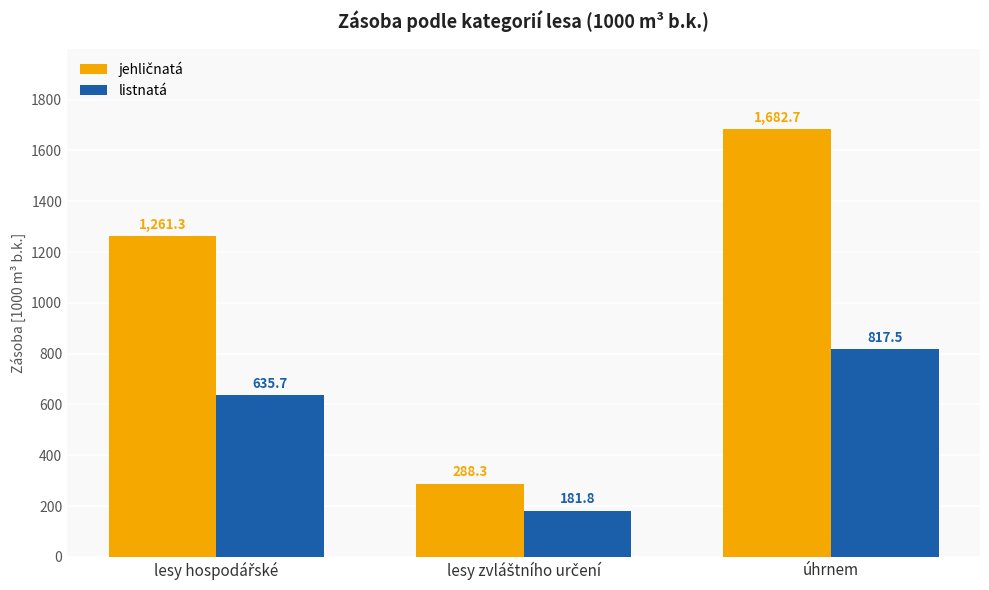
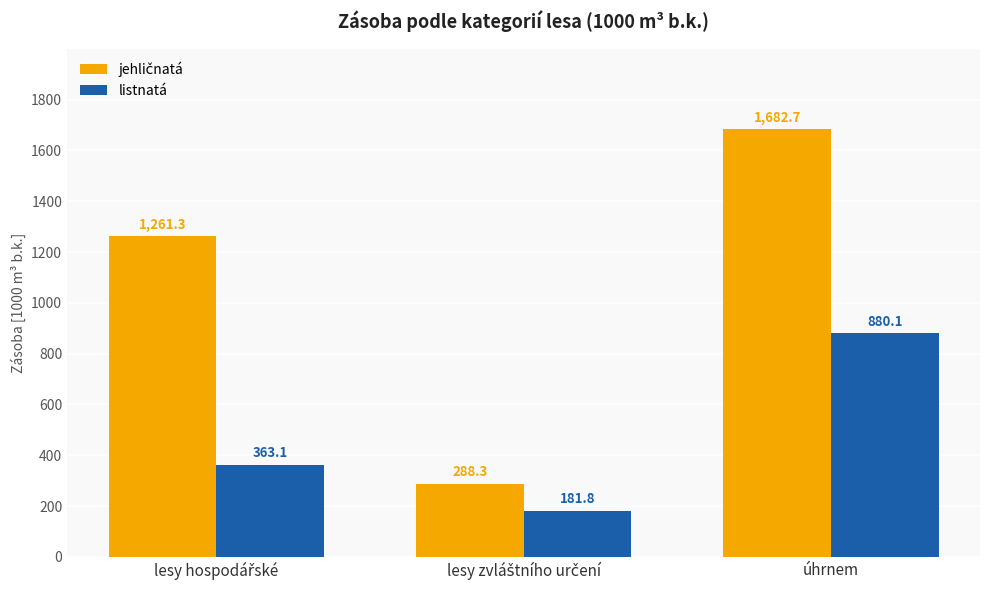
  {
    "jehličnatá": {
      "lesy hospodářské": "1,261.3",
      "lesy zvláštního určení": "288.3",
      "úhrnem": "1,682.7"
    },
    "listnatá": {
-     "lesy hospodářské": "635.7",
+     "lesy hospodářské": "363.1",
      "lesy zvláštního určení": "181.8",
-     "úhrnem": "817.5"
+     "úhrnem": "880.1"
    }
  }
